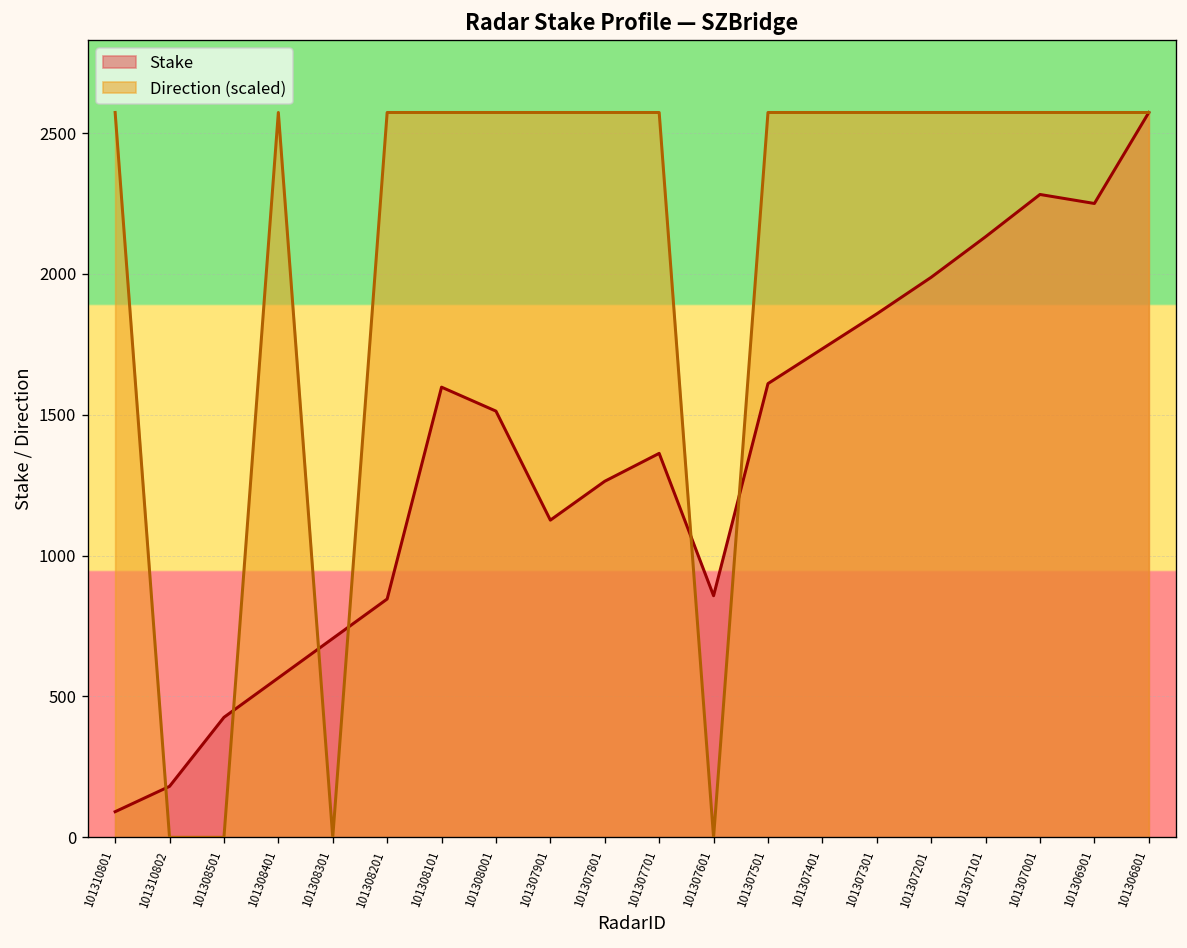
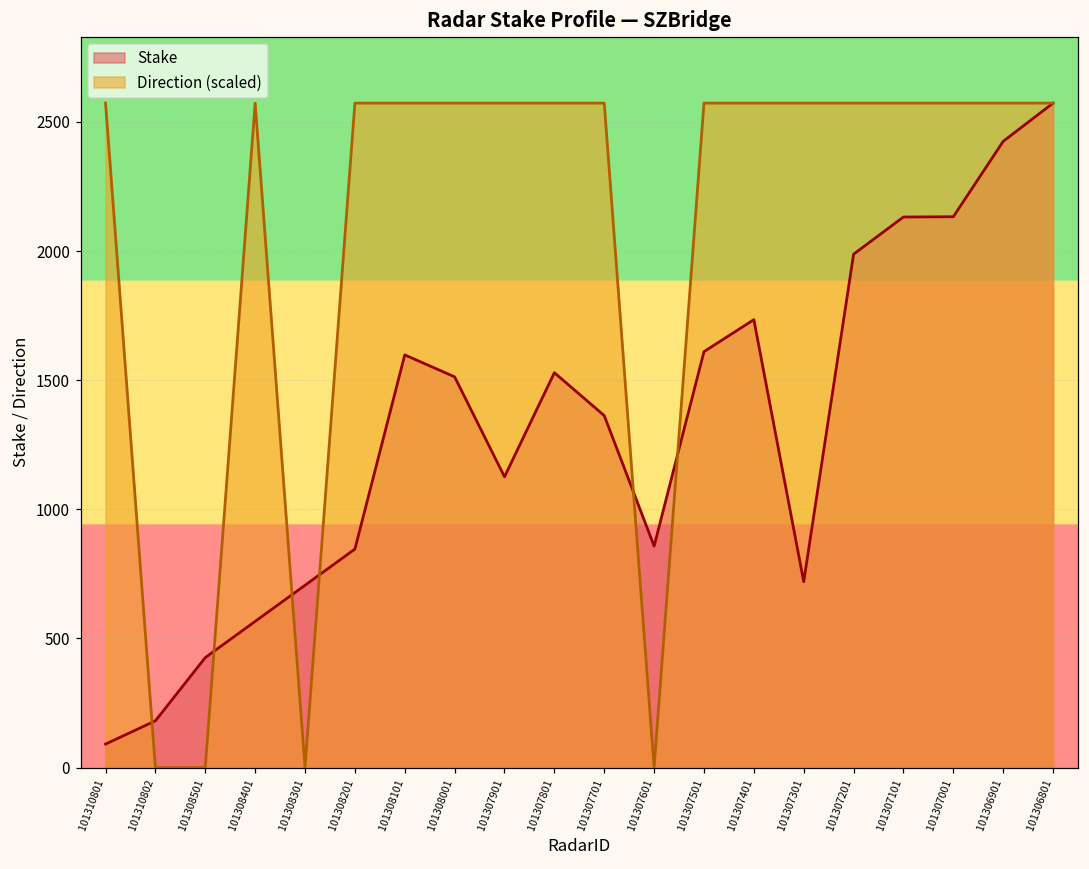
  {
    "Stake": {
      "101310801": 90,
      "101310802": 180,
      "101308501": 430,
      "101308401": 570,
      "101308301": 710,
      "101308201": 850,
      "101308101": 1600,
      "101308001": 1510,
      "101307901": 1130,
-     "101307801": 1260,
+     "101307801": 1530,
      "101307701": 1360,
      "101307601": 860,
      "101307501": 1610,
      "101307401": 1730,
-     "101307301": 1860,
+     "101307301": 720,
      "101307201": 1990,
      "101307101": 2130,
-     "101307001": 2280,
-     "101306901": 2250
+     "101307001": 2130,
+     "101306901": 2430
    },
    "Direction (scaled)": {
      "101310801": 2570,
      "101310802": 0,
      "101308501": 0,
      "101308401": 2570,
      "101308301": 0,
      "101308201": 2570,
      "101308101": 2570,
      "101308001": 2570,
      "101307901": 2570,
      "101307801": 2570,
      "101307701": 2570,
      "101307601": 0,
      "101307501": 2570,
      "101307401": 2570,
      "101307301": 2570,
      "101307201": 2570,
      "101307101": 2570,
      "101307001": 2570,
      "101306901": 2570
    }
  }
